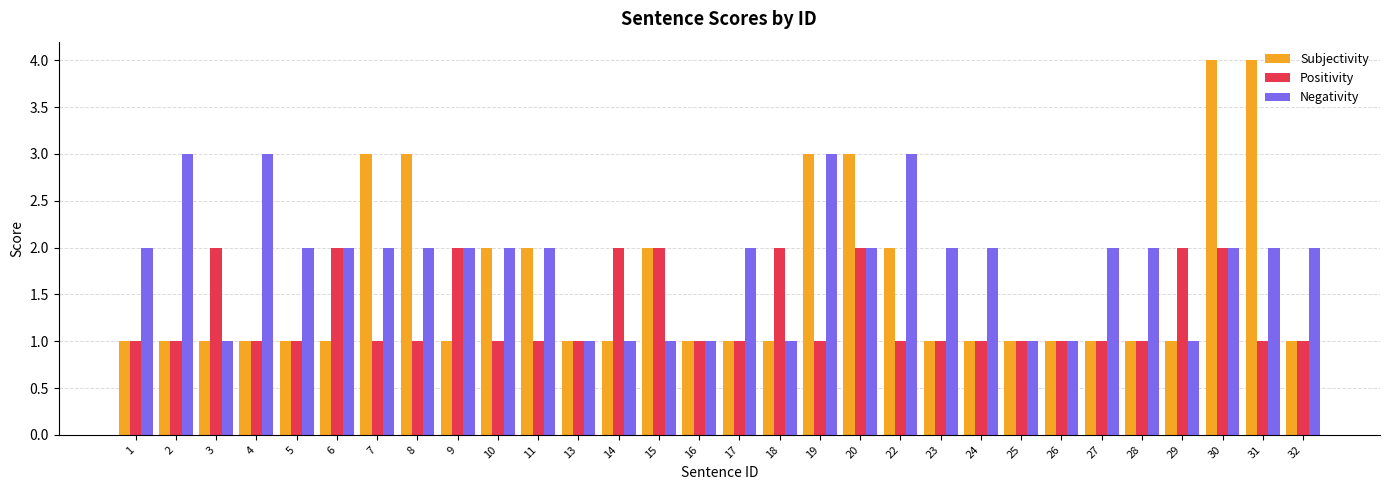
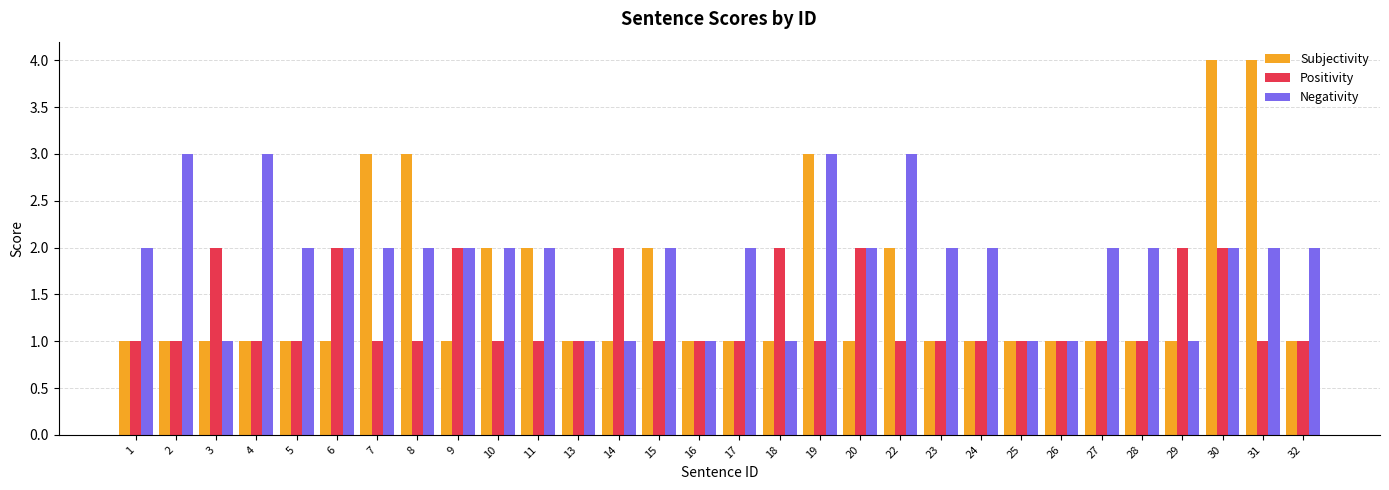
  {
    "Subjectivity": {
      "1": 1,
      "2": 1,
      "3": 1,
      "4": 1,
      "5": 1,
      "6": 1,
      "7": 3,
      "8": 3,
      "9": 1,
      "10": 2,
      "11": 2,
      "13": 1,
      "14": 1,
      "15": 2,
      "16": 1,
      "17": 1,
      "18": 1,
      "19": 3,
-     "20": 3,
+     "20": 1,
      "22": 2,
      "23": 1,
      "24": 1,
      "25": 1,
      "26": 1,
      "27": 1,
      "28": 1,
      "29": 1,
      "30": 4,
      "31": 4,
      "32": 1
    },
    "Positivity": {
      "1": 1,
      "2": 1,
      "3": 2,
      "4": 1,
      "5": 1,
      "6": 2,
      "7": 1,
      "8": 1,
      "9": 2,
      "10": 1,
      "11": 1,
      "13": 1,
      "14": 2,
-     "15": 2,
+     "15": 1,
      "16": 1,
      "17": 1,
      "18": 2,
      "19": 1,
      "20": 2,
      "22": 1,
      "23": 1,
      "24": 1,
      "25": 1,
      "26": 1,
      "27": 1,
      "28": 1,
      "29": 2,
      "30": 2,
      "31": 1,
      "32": 1
    },
    "Negativity": {
      "1": 2,
      "2": 3,
      "3": 1,
      "4": 3,
      "5": 2,
      "6": 2,
      "7": 2,
      "8": 2,
      "9": 2,
      "10": 2,
      "11": 2,
      "13": 1,
      "14": 1,
-     "15": 1,
+     "15": 2,
      "16": 1,
      "17": 2,
      "18": 1,
      "19": 3,
      "20": 2,
      "22": 3,
      "23": 2,
      "24": 2,
      "25": 1,
      "26": 1,
      "27": 2,
      "28": 2,
      "29": 1,
      "30": 2,
      "31": 2,
      "32": 2
    }
  }
